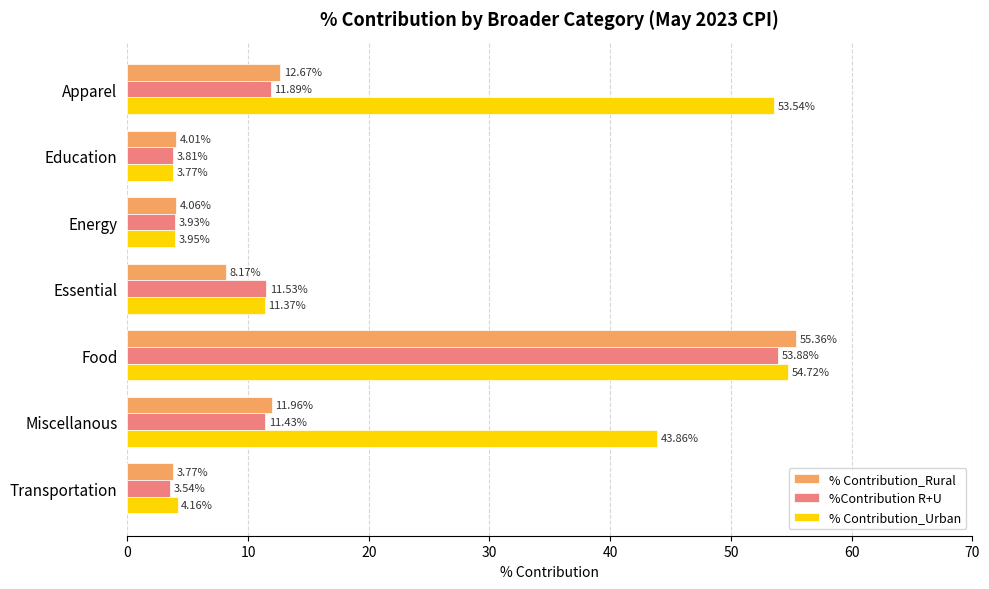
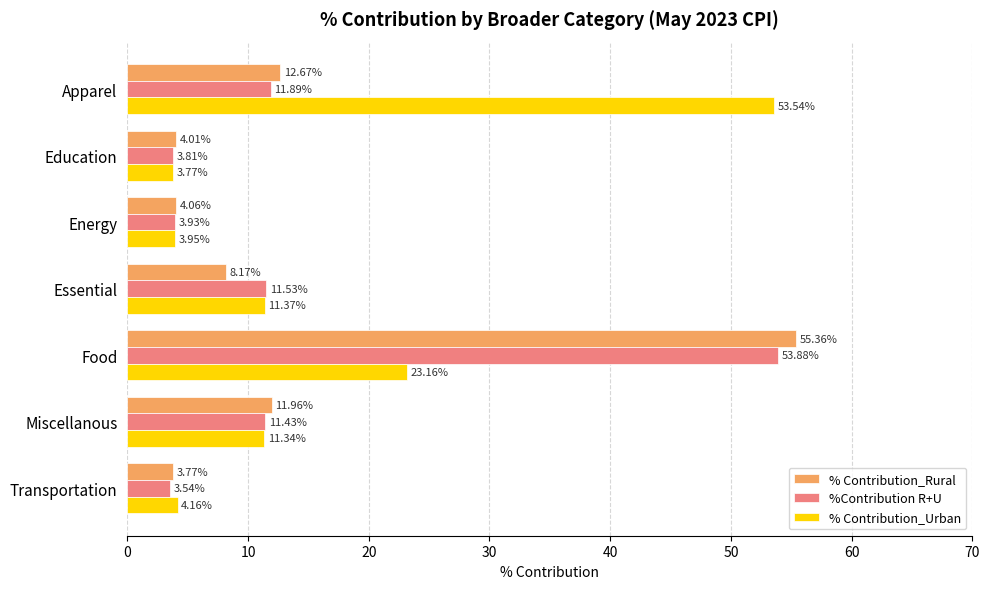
  {
    "% Contribution_Urban": {
      "Apparel": "53.54%",
      "Education": "3.77%",
      "Energy": "3.95%",
      "Essential": "11.37%",
-     "Food": "54.72%",
-     "Miscellanous": "43.86%",
+     "Food": "23.16%",
+     "Miscellanous": "11.34%",
      "Transportation": "4.16%"
    }
  }
